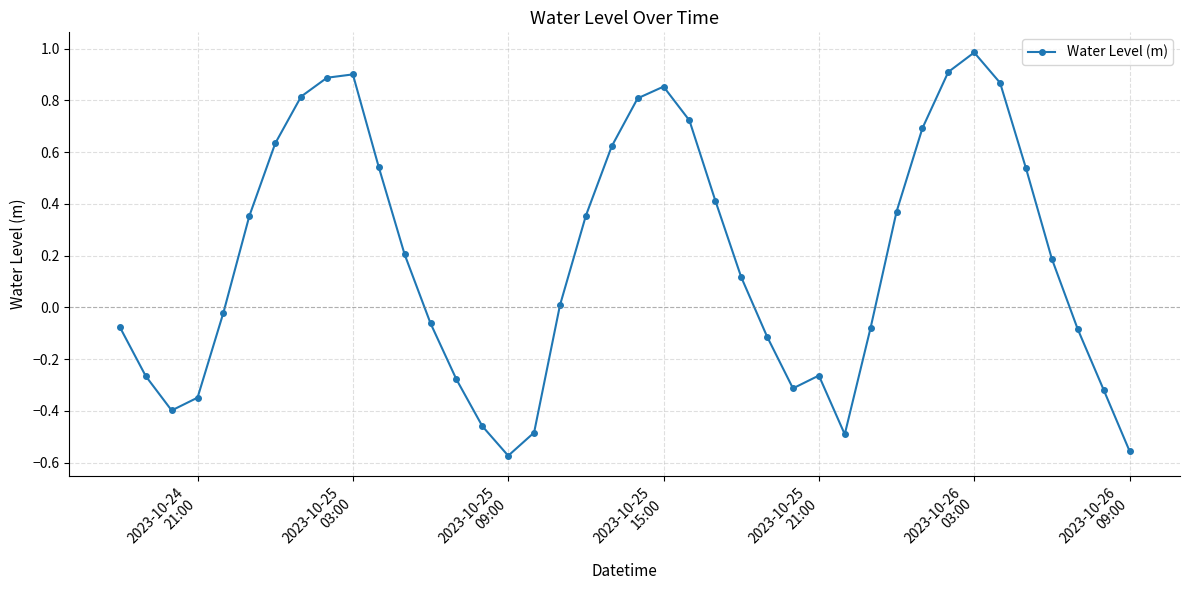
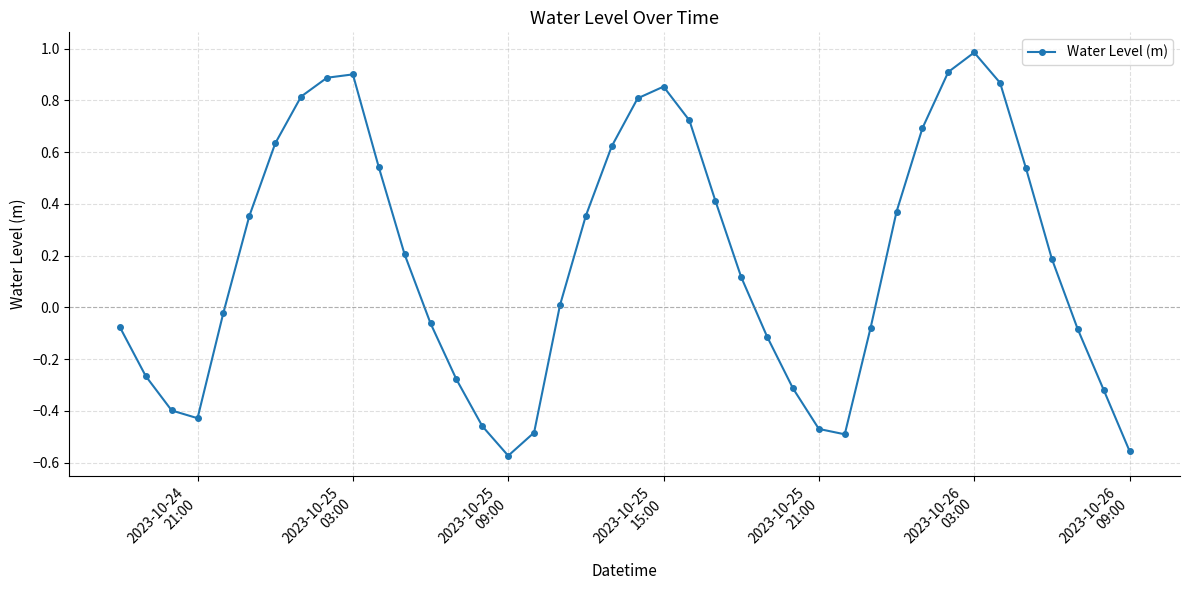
  {
-   "2023-10-24 21:00": -0.35,
+   "2023-10-24 21:00": -0.43,
    "2023-10-25 03:00": 0.90,
    "2023-10-25 09:00": -0.57,
    "2023-10-25 15:00": 0.85,
-   "2023-10-25 21:00": -0.26,
+   "2023-10-25 21:00": -0.47,
    "2023-10-26 03:00": 0.98,
    "2023-10-26 09:00": -0.55
  }
